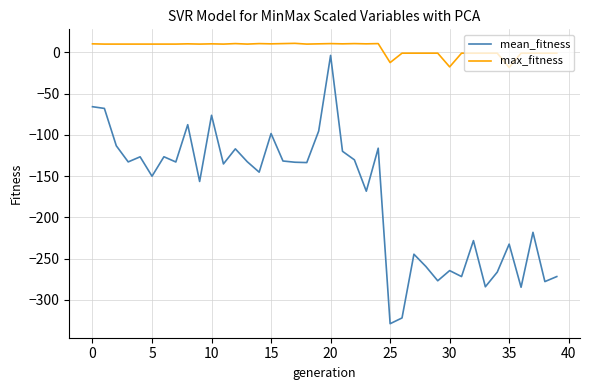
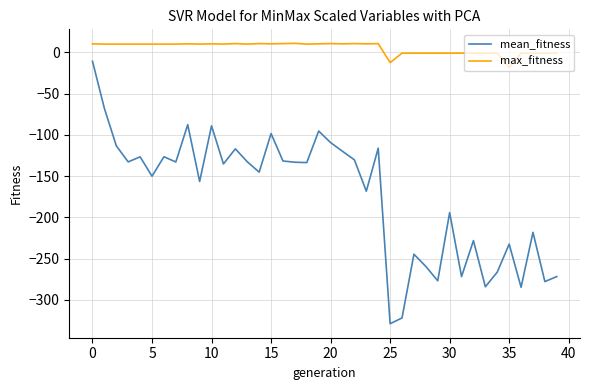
  {
    "mean_fitness": {
-     "0": -70,
+     "0": -10,
      "5": -150,
-     "10": -80,
+     "10": -90,
      "15": -100,
-     "20": 0,
+     "20": -110,
      "25": -330,
-     "30": -260,
+     "30": -190,
      "35": -230
    },
    "max_fitness": {
      "0": 10,
      "5": 10,
      "10": 10,
      "15": 10,
      "20": 10,
      "25": -10,
-     "30": -20
+     "30": 0
    }
  }
